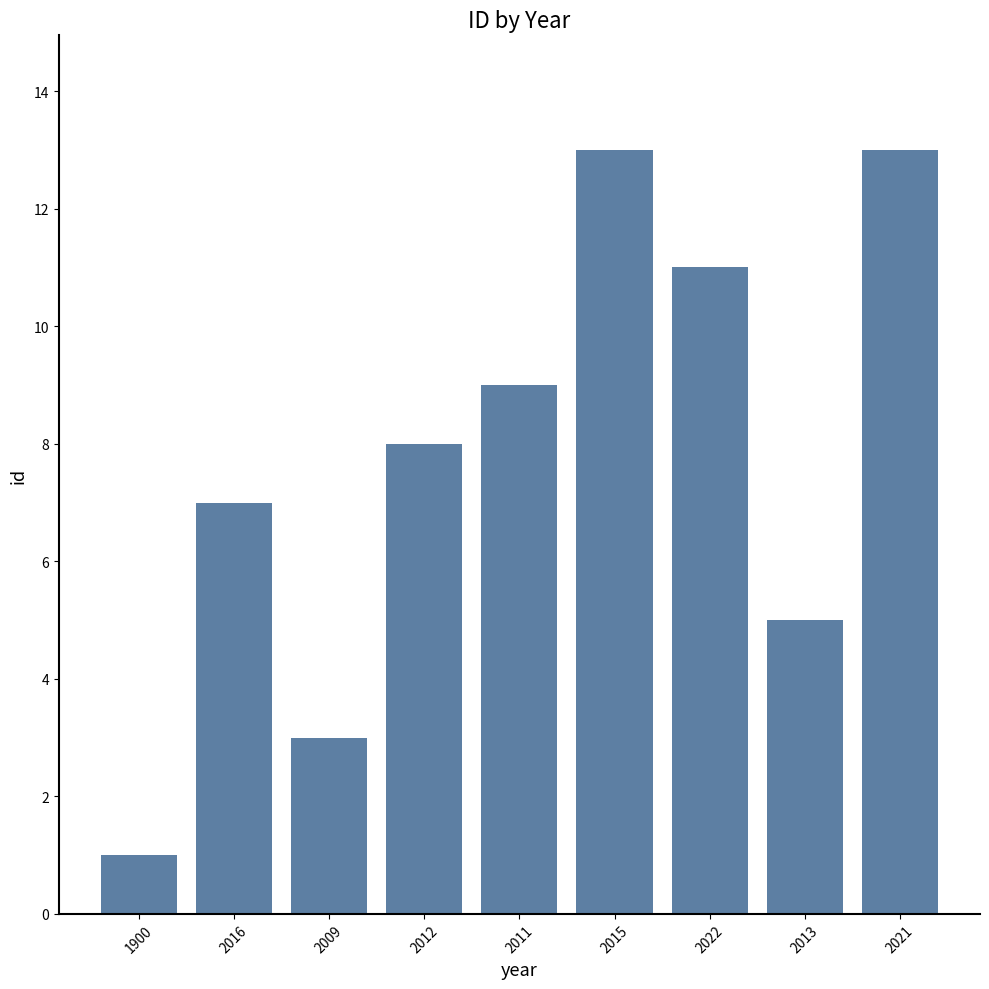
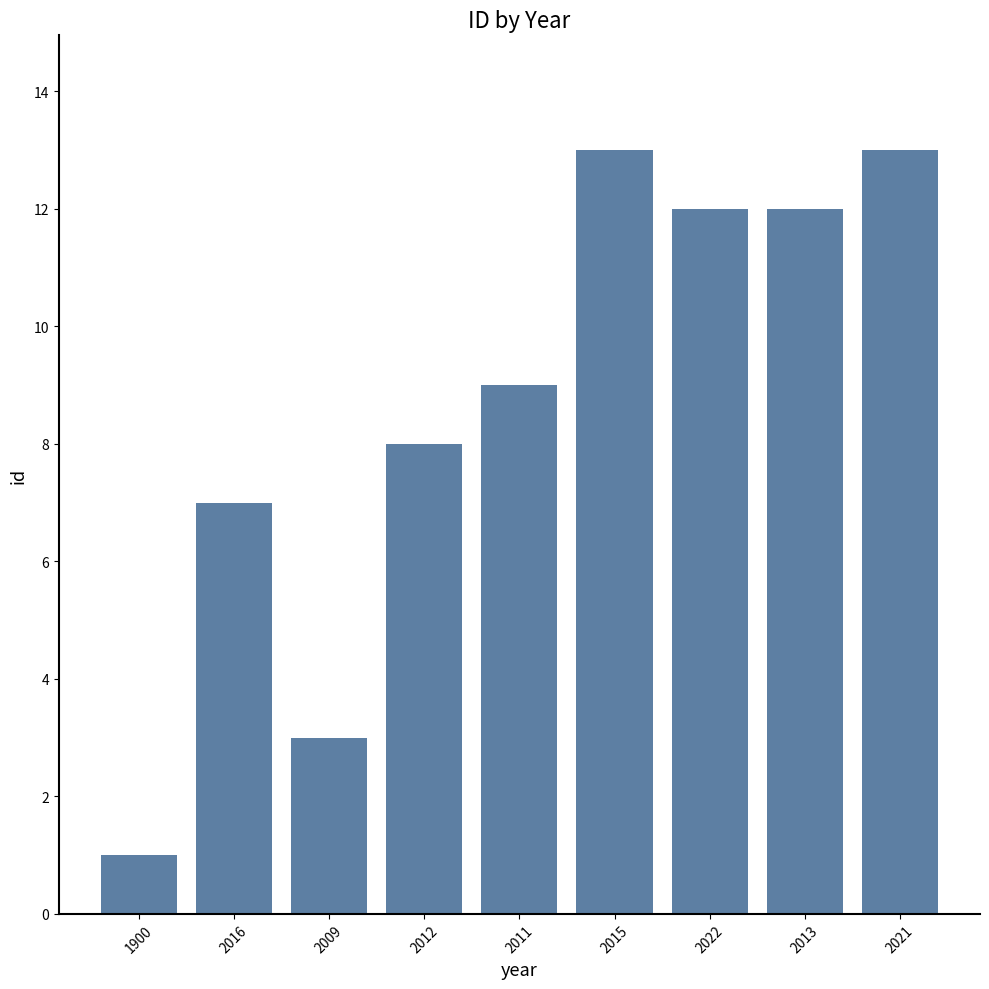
  {
    "1900": 1,
    "2016": 7,
    "2009": 3,
    "2011": 9,
    "2015": 13,
-   "2022": 11,
-   "2013": 5,
+   "2022": 12,
+   "2013": 12,
    "2021": 13
  }
